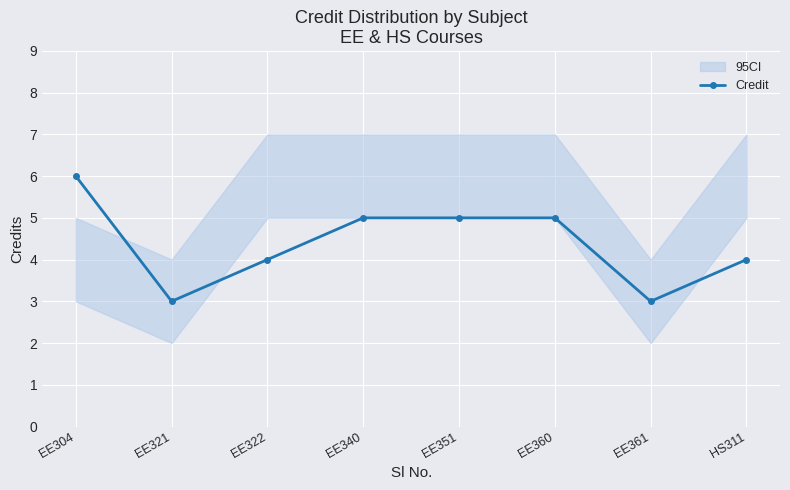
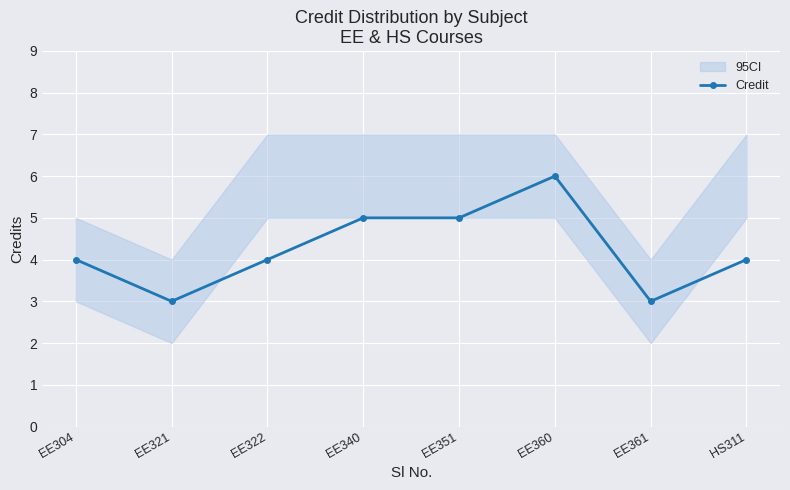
  {
    "Credit": {
-     "EE304": 6,
+     "EE304": 4,
      "EE321": 3,
      "EE322": 4,
      "EE340": 5,
      "EE351": 5,
-     "EE360": 5,
+     "EE360": 6,
      "EE361": 3,
      "HS311": 4
    }
  }
